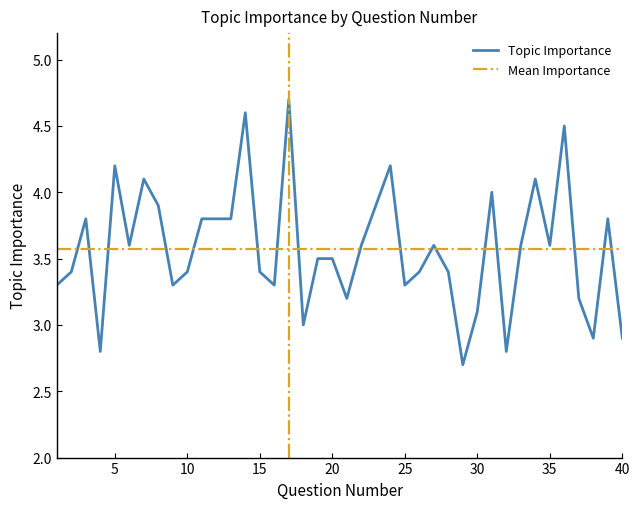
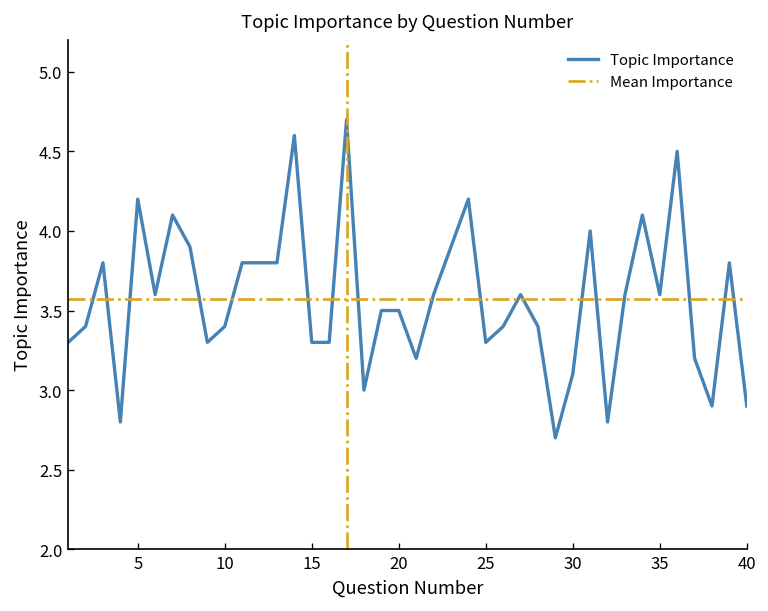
  {
    "5": 4.2,
    "10": 3.4,
-   "15": 3.4,
+   "15": 3.3,
    "20": 3.5,
    "25": 3.3,
    "30": 3.1,
    "35": 3.6,
    "40": 2.9
  }
